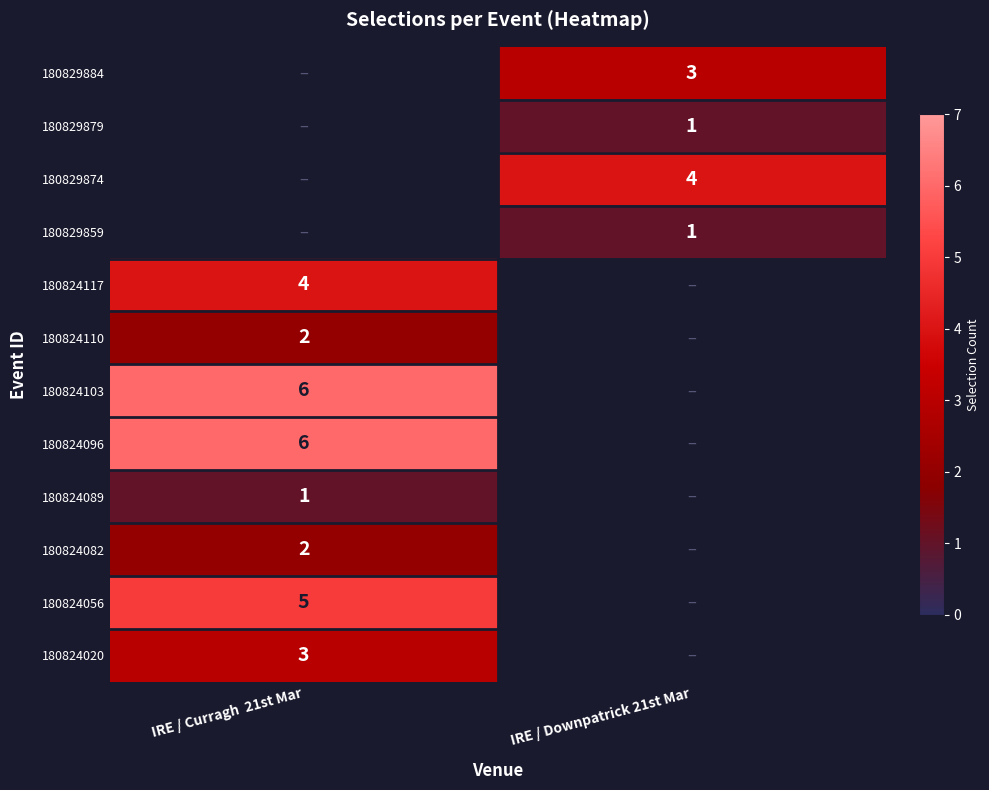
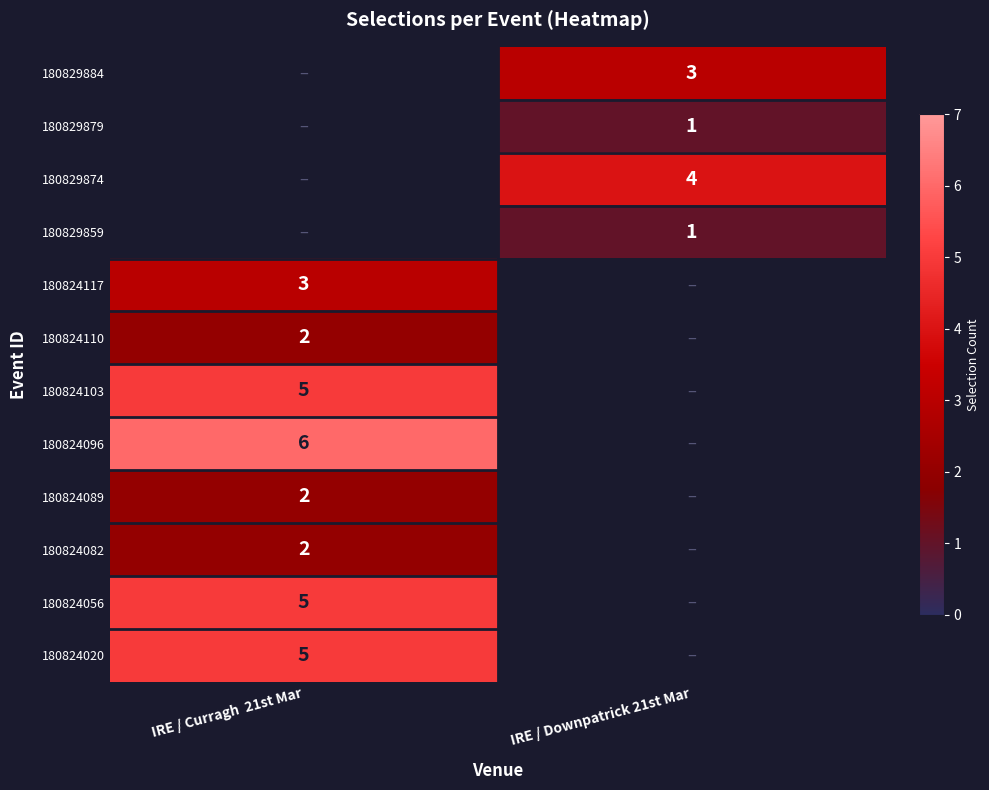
  {
    "180829884": {
      "IRE / Downpatrick 21st Mar": 3
    },
    "180829879": {
      "IRE / Downpatrick 21st Mar": 1
    },
    "180829874": {
      "IRE / Downpatrick 21st Mar": 4
    },
    "180829859": {
      "IRE / Downpatrick 21st Mar": 1
    },
    "180824117": {
-     "IRE / Curragh 21st Mar": 4
+     "IRE / Curragh 21st Mar": 3
    },
    "180824110": {
      "IRE / Curragh 21st Mar": 2
    },
    "180824103": {
-     "IRE / Curragh 21st Mar": 6
+     "IRE / Curragh 21st Mar": 5
    },
    "180824096": {
      "IRE / Curragh 21st Mar": 6
    },
    "180824089": {
-     "IRE / Curragh 21st Mar": 1
+     "IRE / Curragh 21st Mar": 2
    },
    "180824082": {
      "IRE / Curragh 21st Mar": 2
    },
    "180824056": {
      "IRE / Curragh 21st Mar": 5
    },
    "180824020": {
-     "IRE / Curragh 21st Mar": 3
+     "IRE / Curragh 21st Mar": 5
    }
  }
